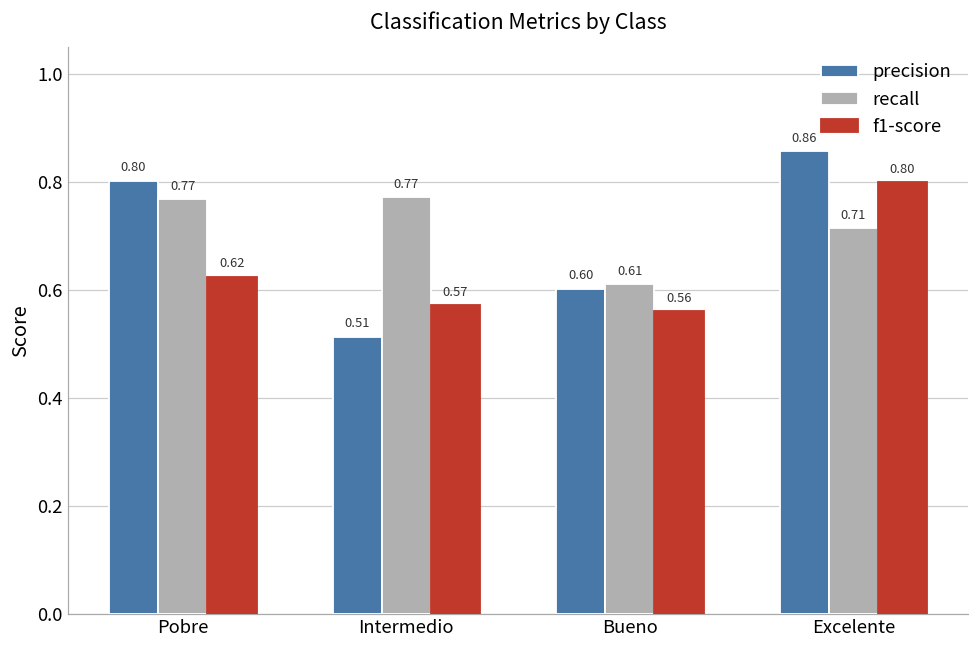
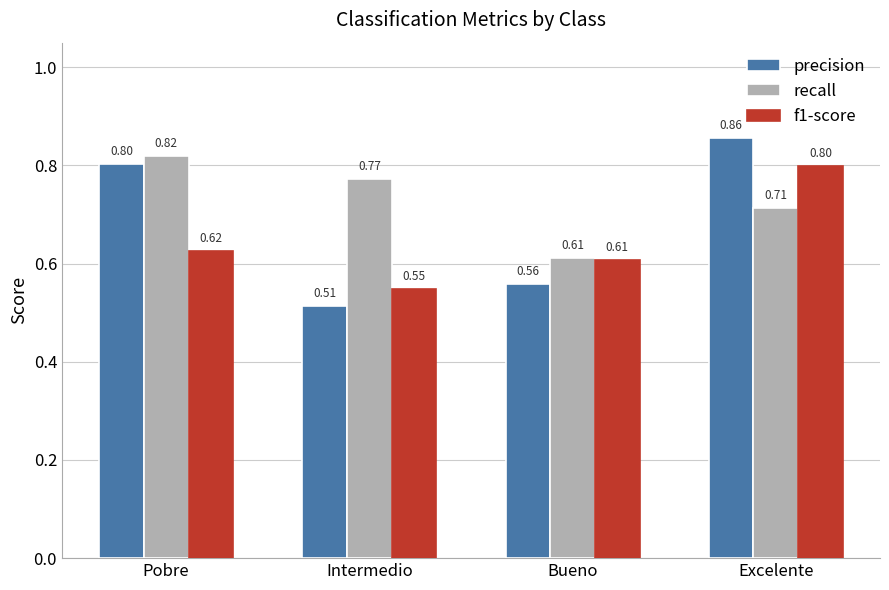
  {
    "precision": {
      "Pobre": 0.80,
      "Intermedio": 0.51,
-     "Bueno": 0.60,
+     "Bueno": 0.56,
      "Excelente": 0.86
    },
    "recall": {
-     "Pobre": 0.77,
+     "Pobre": 0.82,
      "Intermedio": 0.77,
      "Bueno": 0.61,
      "Excelente": 0.71
    },
    "f1-score": {
      "Pobre": 0.62,
-     "Intermedio": 0.57,
-     "Bueno": 0.56,
+     "Intermedio": 0.55,
+     "Bueno": 0.61,
      "Excelente": 0.80
    }
  }
